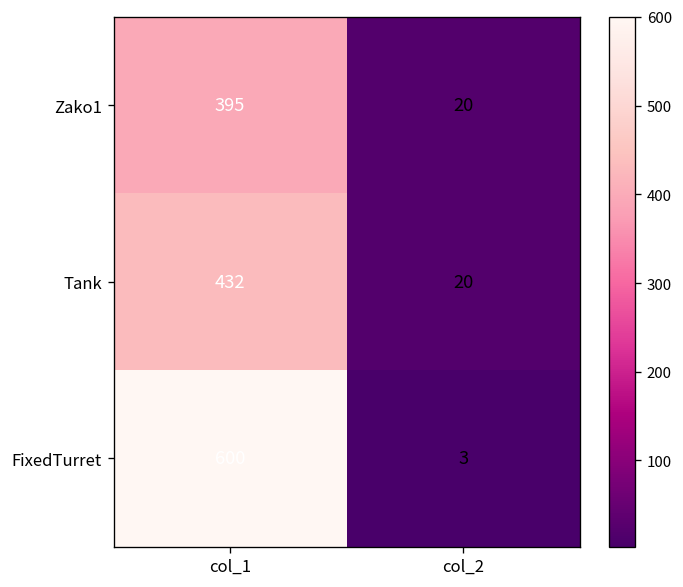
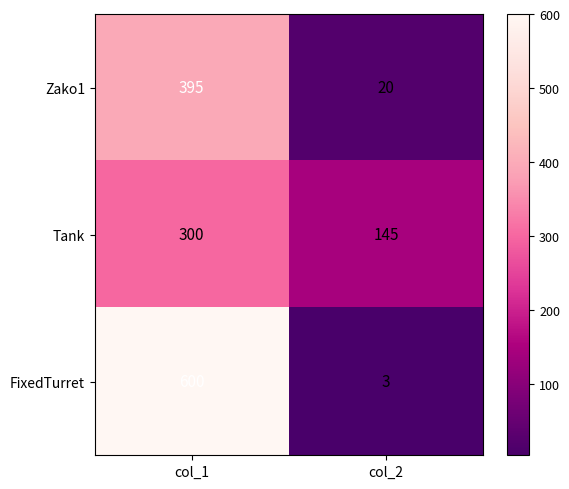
  {
    "Zako1": {
      "col_1": 395,
      "col_2": 20
    },
    "Tank": {
-     "col_1": 432,
-     "col_2": 20
+     "col_1": 300,
+     "col_2": 145
    },
    "FixedTurret": {
      "col_2": 3
    }
  }
